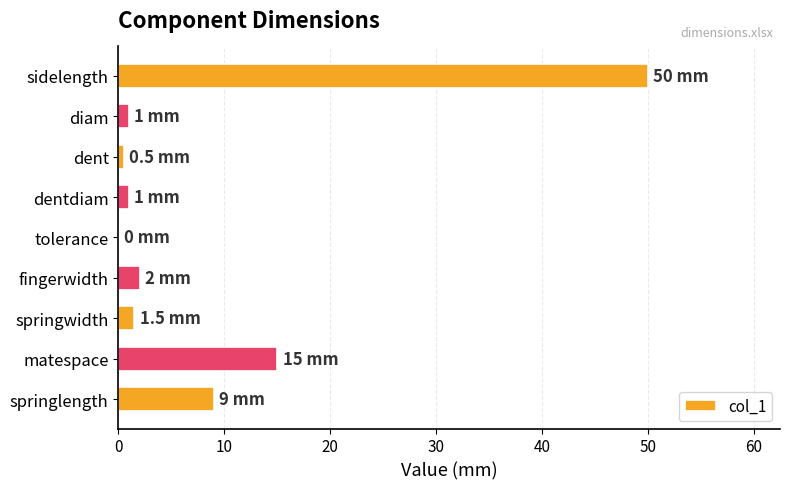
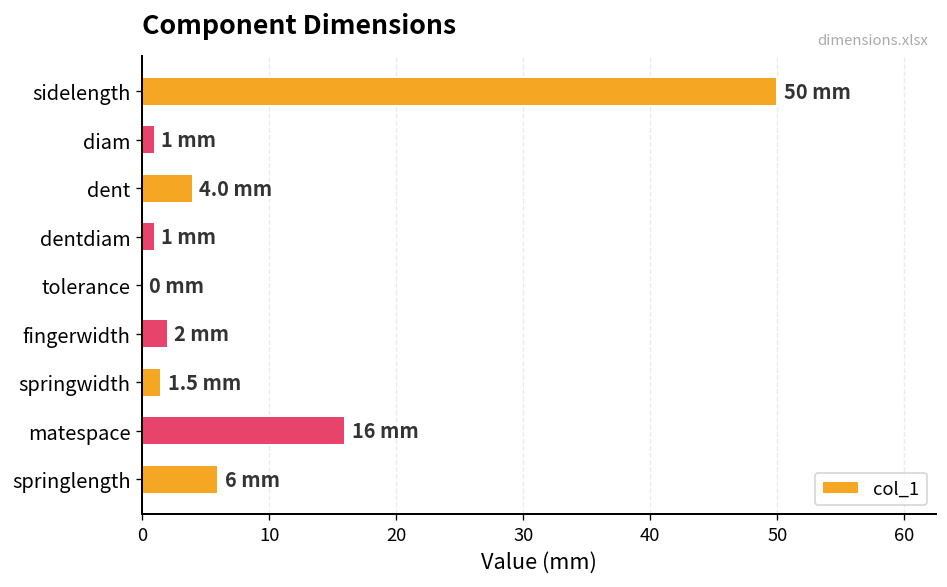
  {
    "sidelength": 50,
    "diam": 1,
-   "dent": 0.5,
+   "dent": 4.0,
    "dentdiam": 1,
    "tolerance": 0,
    "fingerwidth": 2,
    "springwidth": 1.5,
-   "matespace": 15,
-   "springlength": 9
+   "matespace": 16,
+   "springlength": 6
  }
